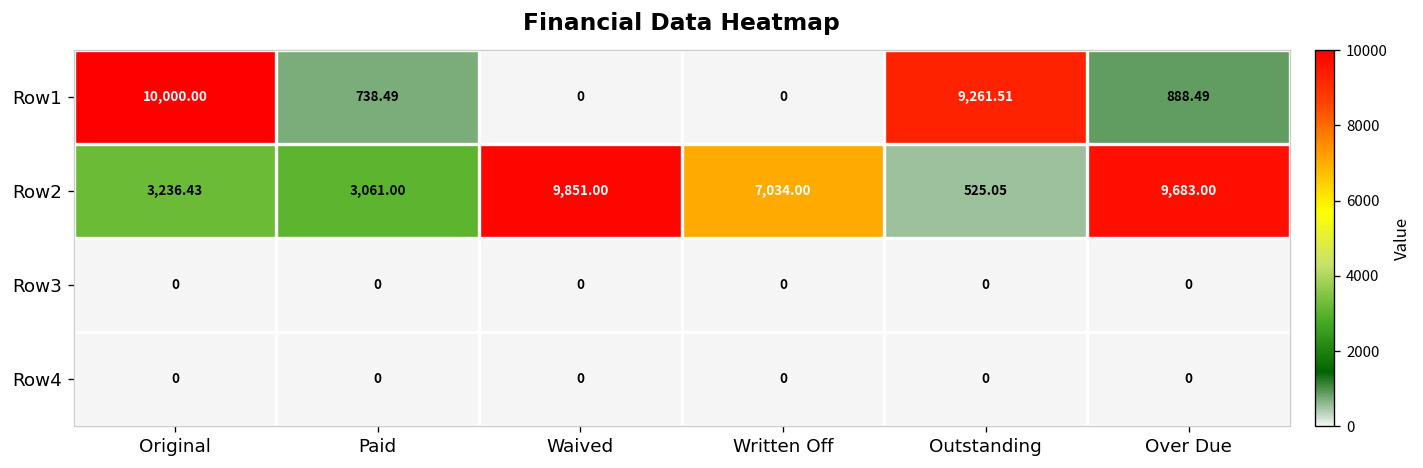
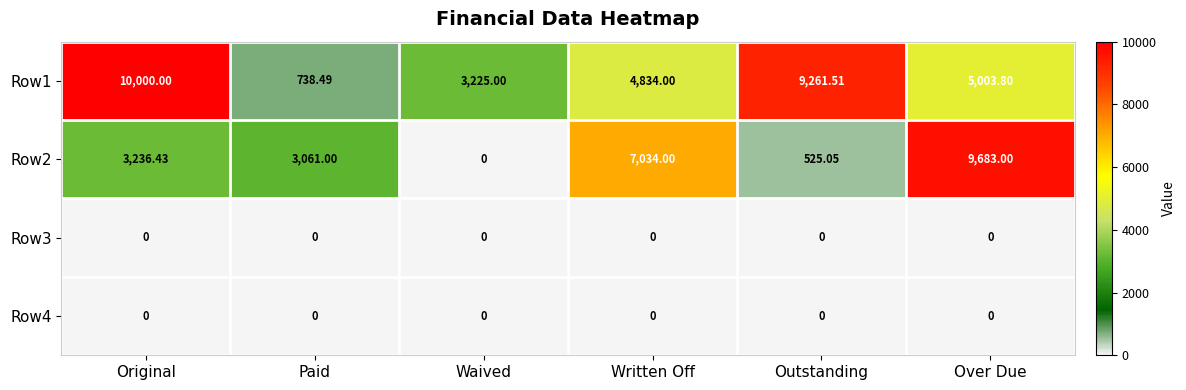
  {
    "Row1": {
      "Original": "10,000.00",
      "Paid": "738.49",
-     "Waived": "0",
-     "Written Off": "0",
+     "Waived": "3,225.00",
+     "Written Off": "4,834.00",
      "Outstanding": "9,261.51",
-     "Over Due": "888.49"
+     "Over Due": "5,003.80"
    },
    "Row2": {
      "Original": "3,236.43",
      "Paid": "3,061.00",
-     "Waived": "9,851.00",
+     "Waived": "0",
      "Written Off": "7,034.00",
      "Outstanding": "525.05",
      "Over Due": "9,683.00"
    },
    "Row3": {
      "Original": "0",
      "Paid": "0",
      "Waived": "0",
      "Written Off": "0",
      "Outstanding": "0",
      "Over Due": "0"
    },
    "Row4": {
      "Original": "0",
      "Paid": "0",
      "Waived": "0",
      "Written Off": "0",
      "Outstanding": "0",
      "Over Due": "0"
    }
  }
